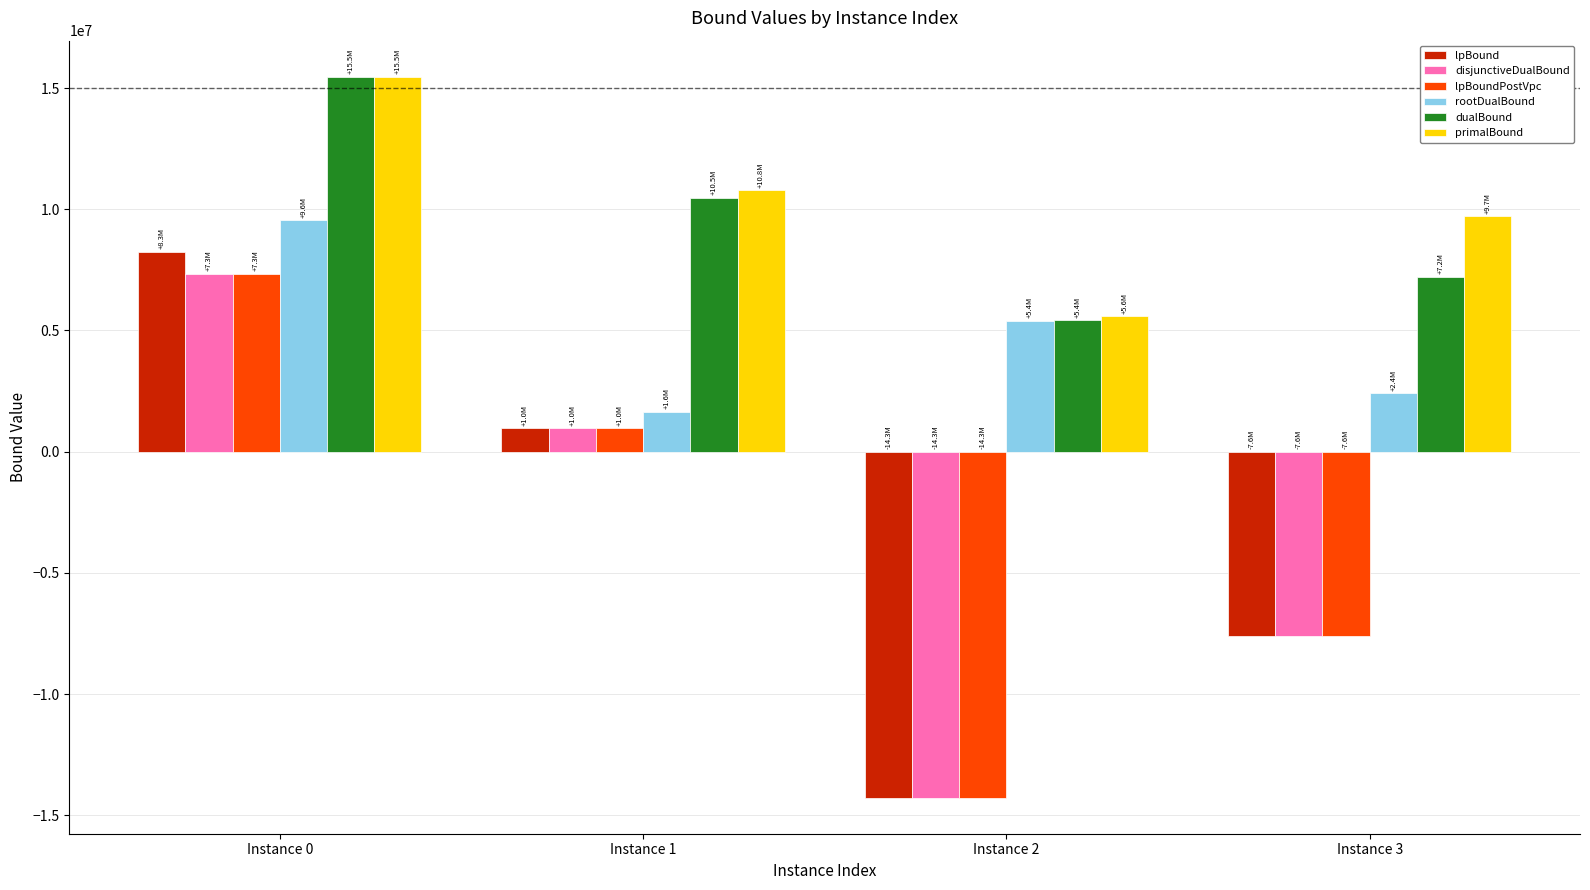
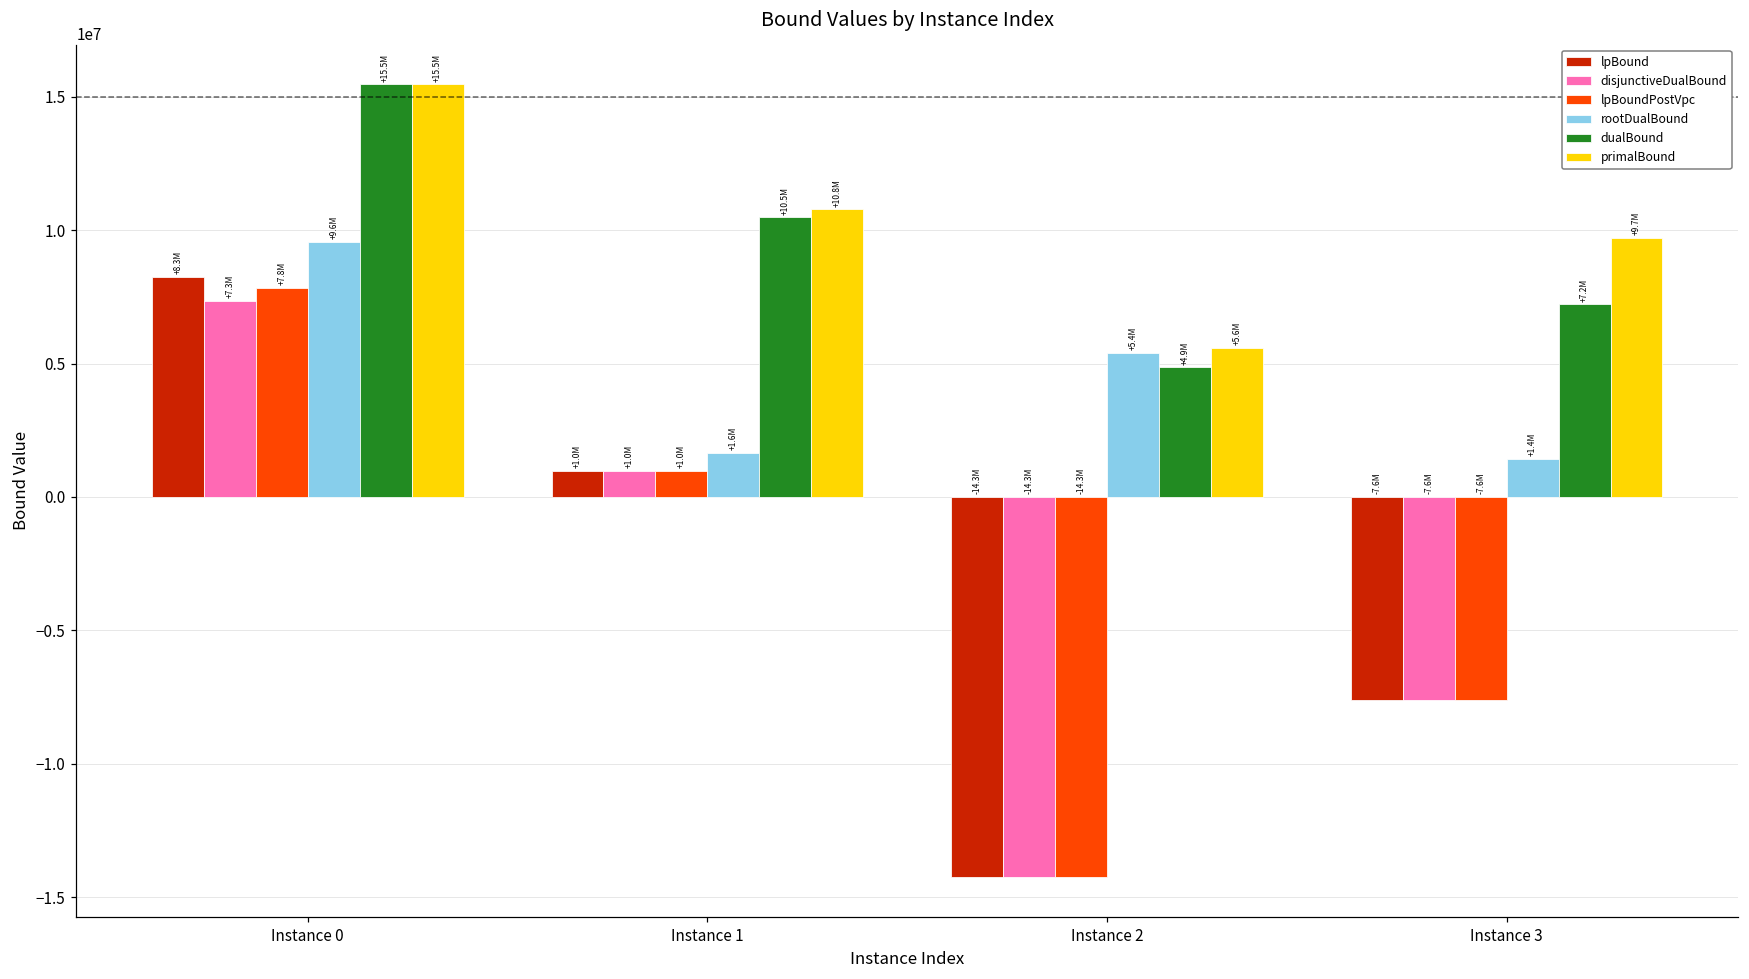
  {
    "lpBound": {
      "Instance 0": "+8.3M",
      "Instance 1": "+1.0M"
    },
    "disjunctiveDualBound": {
      "Instance 0": "+7.3M",
      "Instance 1": "+1.0M"
    },
    "lpBoundPostVpc": {
-     "Instance 0": "+7.3M",
+     "Instance 0": "+7.8M",
      "Instance 1": "+1.0M"
    },
    "rootDualBound": {
      "Instance 0": "+9.6M",
      "Instance 1": "+1.6M",
      "Instance 2": "+5.4M",
-     "Instance 3": "+2.4M"
+     "Instance 3": "+1.4M"
    },
    "dualBound": {
      "Instance 0": "+15.5M",
      "Instance 1": "+10.5M",
-     "Instance 2": "+5.4M",
+     "Instance 2": "+4.9M",
      "Instance 3": "+7.2M"
    },
    "primalBound": {
      "Instance 0": "+15.5M",
      "Instance 1": "+10.8M",
      "Instance 2": "+5.6M",
      "Instance 3": "+9.7M"
    }
  }
